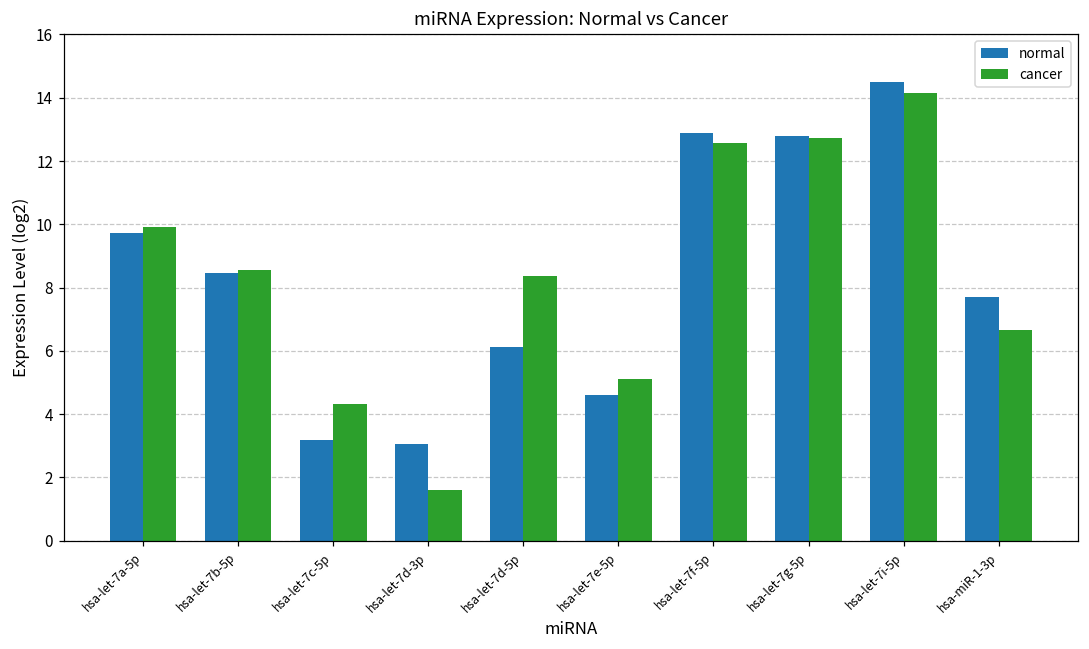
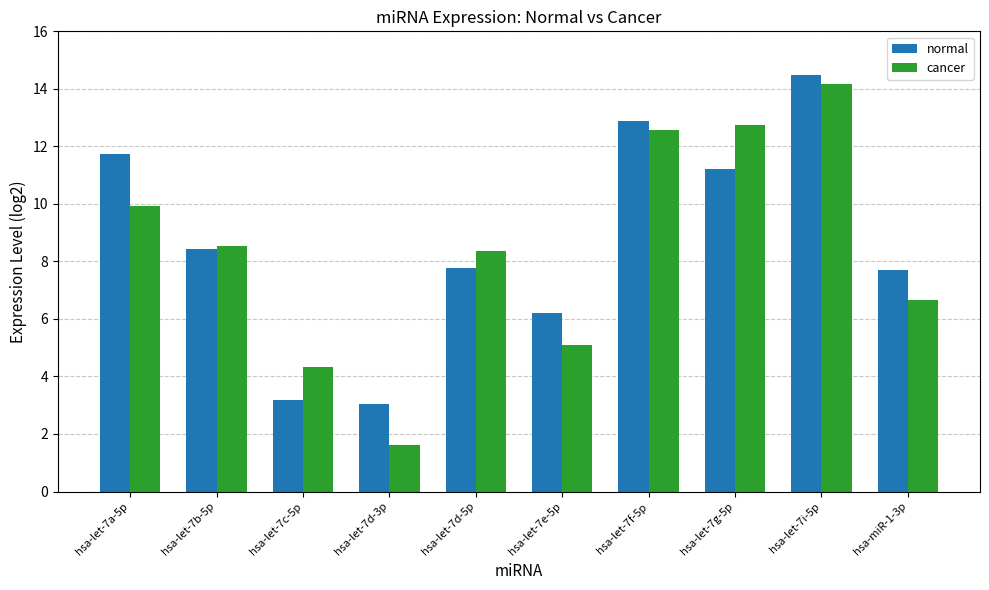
  {
    "normal": {
-     "hsa-let-7a-5p": 9.7,
+     "hsa-let-7a-5p": 11.8,
      "hsa-let-7b-5p": 8.4,
      "hsa-let-7c-5p": 3.2,
      "hsa-let-7d-3p": 3.0,
-     "hsa-let-7d-5p": 6.1,
-     "hsa-let-7e-5p": 4.6,
+     "hsa-let-7d-5p": 7.8,
+     "hsa-let-7e-5p": 6.2,
      "hsa-let-7f-5p": 12.9,
-     "hsa-let-7g-5p": 12.8,
+     "hsa-let-7g-5p": 11.2,
      "hsa-let-7i-5p": 14.5,
      "hsa-miR-1-3p": 7.7
    },
    "cancer": {
      "hsa-let-7a-5p": 9.9,
      "hsa-let-7b-5p": 8.5,
      "hsa-let-7c-5p": 4.3,
      "hsa-let-7d-3p": 1.6,
      "hsa-let-7d-5p": 8.4,
      "hsa-let-7e-5p": 5.1,
      "hsa-let-7f-5p": 12.6,
      "hsa-let-7g-5p": 12.7,
      "hsa-let-7i-5p": 14.2,
      "hsa-miR-1-3p": 6.6
    }
  }
